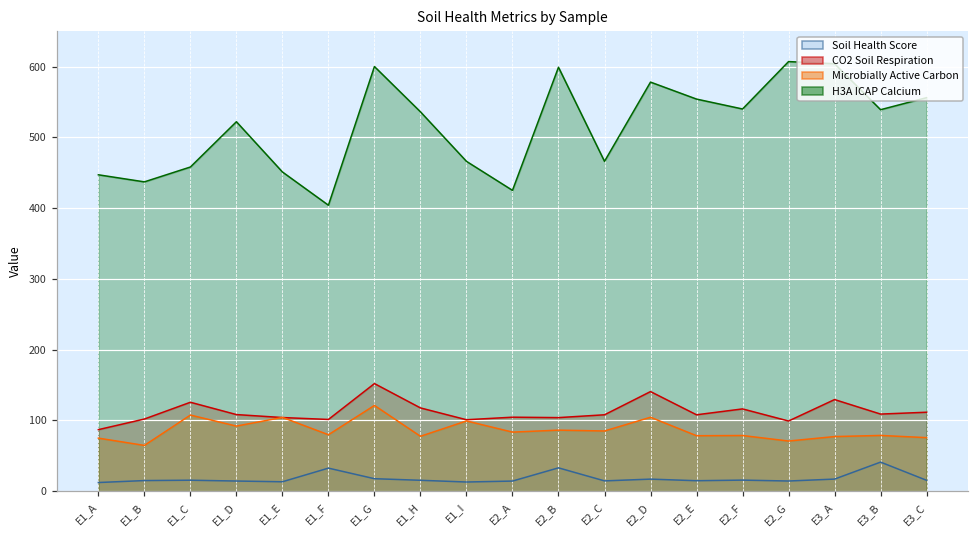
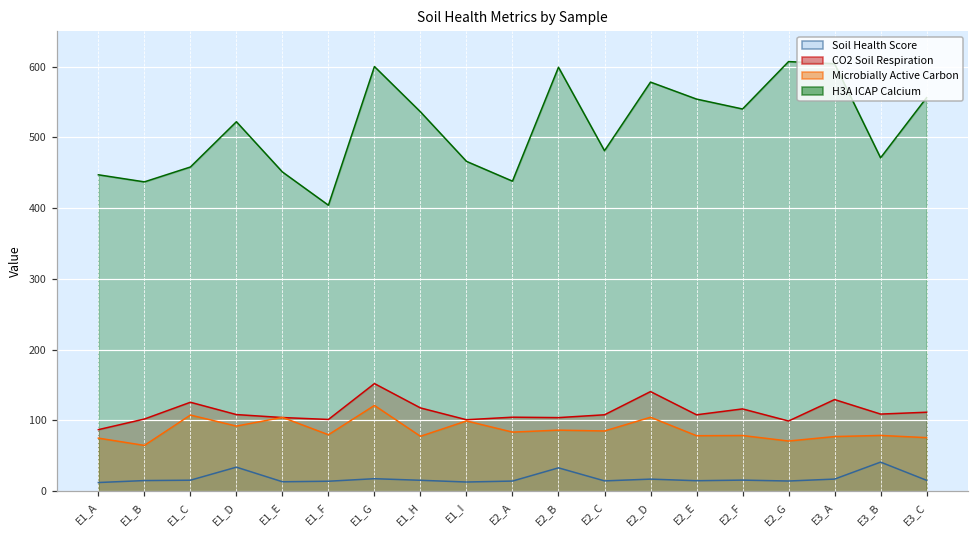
  {
    "Soil Health Score": {
      "E1_A": 10,
      "E1_B": 10,
      "E1_C": 20,
-     "E1_D": 10,
+     "E1_D": 30,
      "E1_E": 10,
-     "E1_F": 30,
+     "E1_F": 10,
      "E1_G": 20,
      "E1_H": 20,
      "E1_I": 10,
      "E2_A": 10,
      "E2_B": 30,
      "E2_C": 10,
      "E2_D": 20,
      "E2_E": 10,
      "E2_F": 20,
      "E2_G": 10,
      "E3_A": 20,
      "E3_B": 40,
      "E3_C": 20
    },
    "H3A ICAP Calcium": {
      "E1_A": 450,
      "E1_B": 440,
      "E1_C": 460,
      "E1_D": 520,
      "E1_E": 450,
      "E1_F": 400,
      "E1_G": 600,
      "E1_H": 540,
      "E1_I": 470,
-     "E2_A": 430,
+     "E2_A": 440,
      "E2_B": 600,
-     "E2_C": 470,
+     "E2_C": 480,
      "E2_D": 580,
      "E2_E": 550,
      "E2_F": 540,
      "E2_G": 610,
-     "E3_B": 540
+     "E3_B": 470
    }
  }
